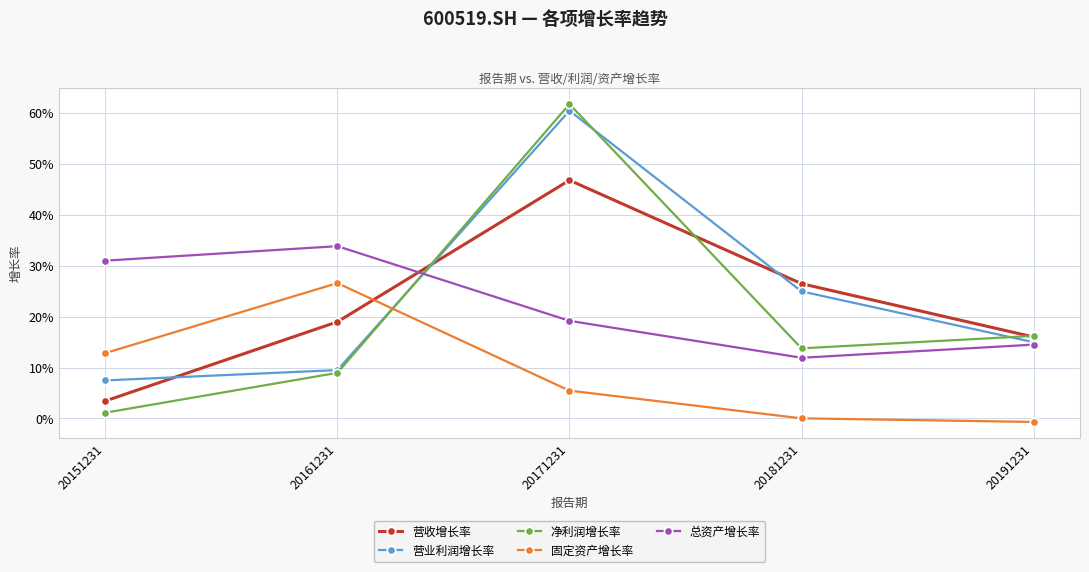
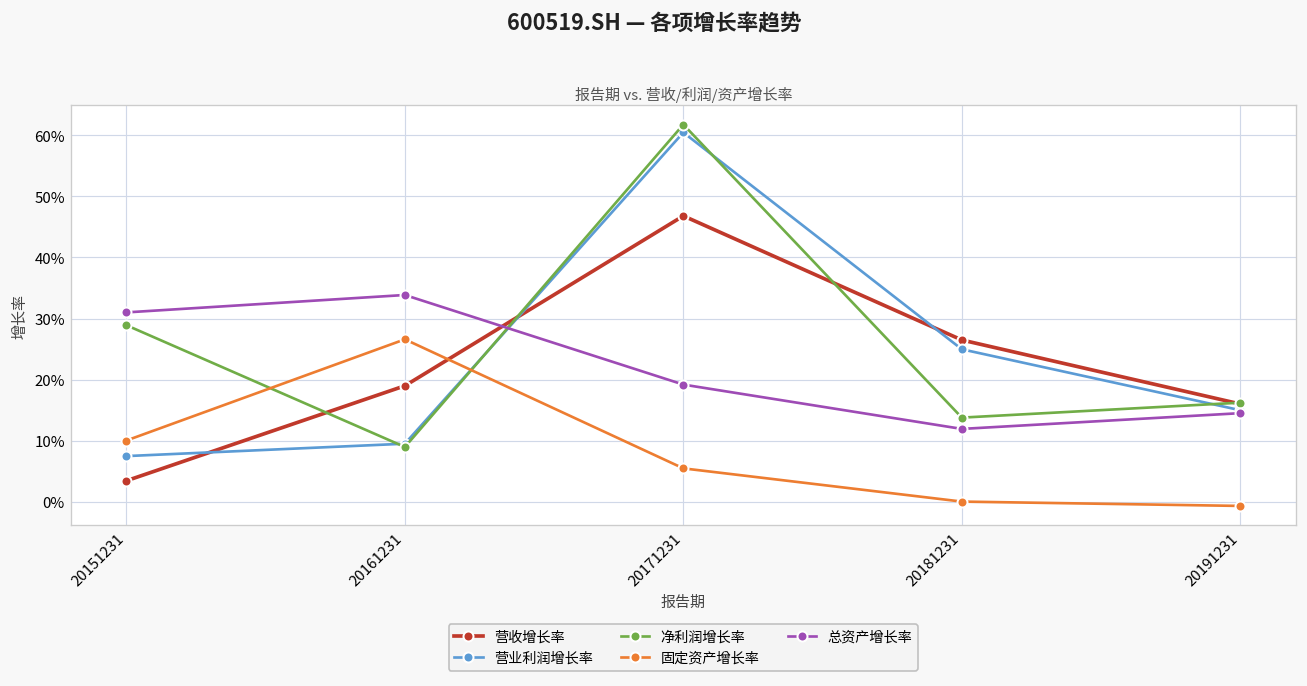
  {
    "营收增长率": {
      "20151231": "3%",
      "20161231": "19%",
      "20171231": "47%",
      "20181231": "26%"
    },
    "营业利润增长率": {
      "20151231": "7%",
      "20161231": "10%",
      "20171231": "60%",
      "20181231": "25%"
    },
    "净利润增长率": {
-     "20151231": "1%",
+     "20151231": "29%",
      "20161231": "9%",
      "20171231": "62%",
      "20181231": "14%"
    },
    "固定资产增长率": {
-     "20151231": "13%",
+     "20151231": "10%",
      "20161231": "27%",
      "20171231": "5%",
      "20181231": "0%",
      "20191231": "-1%"
    },
    "总资产增长率": {
      "20151231": "31%",
      "20161231": "34%",
      "20171231": "19%",
      "20181231": "12%"
    }
  }
